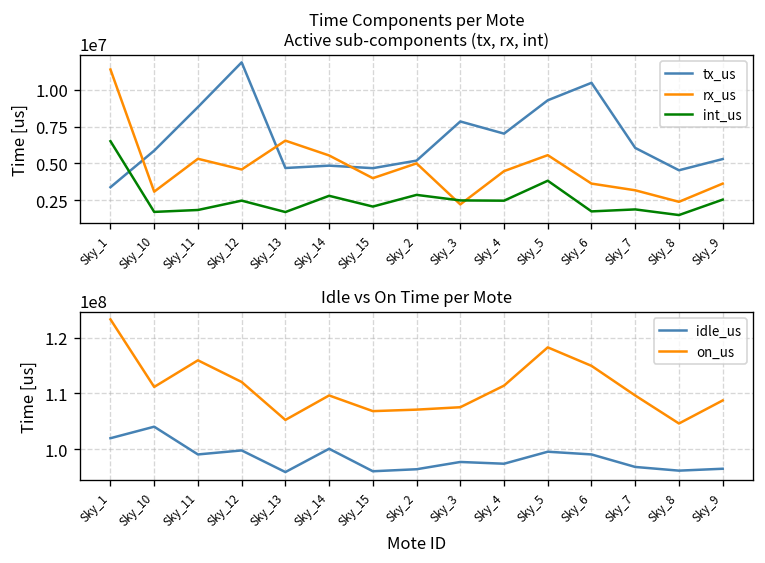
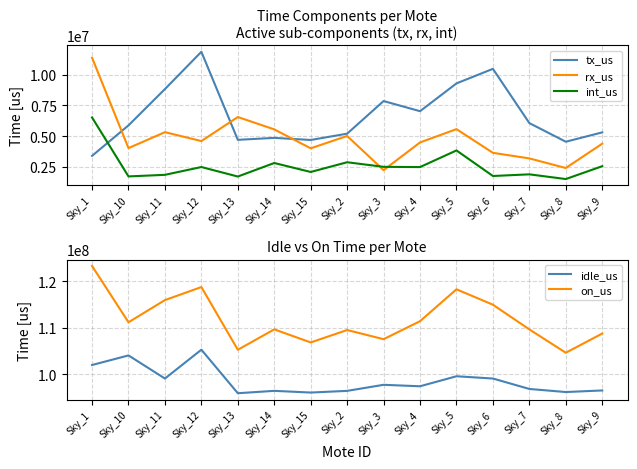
  {
    "Time Components per Mote Active sub-components (tx, rx, int)": {
      "tx_us": {
        "Sky_1": 3400000,
        "Sky_10": 5900000,
        "Sky_11": 8800000,
        "Sky_12": 11900000,
        "Sky_13": 4700000,
        "Sky_14": 4900000,
        "Sky_15": 4700000,
        "Sky_3": 7900000,
        "Sky_4": 7000000,
        "Sky_5": 9300000,
        "Sky_6": 10500000,
        "Sky_7": 6100000,
        "Sky_8": 4500000,
        "Sky_9": 5300000
      },
      "rx_us": {
        "Sky_1": 11400000,
-       "Sky_10": 3100000,
+       "Sky_10": 4000000,
        "Sky_11": 5300000,
        "Sky_12": 4600000,
        "Sky_13": 6600000,
        "Sky_14": 5500000,
        "Sky_15": 4000000,
        "Sky_3": 2200000,
        "Sky_4": 4500000,
        "Sky_5": 5600000,
        "Sky_6": 3600000,
        "Sky_7": 3200000,
        "Sky_8": 2400000,
-       "Sky_9": 3600000
+       "Sky_9": 4400000
      },
      "int_us": {
        "Sky_1": 6500000,
        "Sky_10": 1700000,
        "Sky_11": 1800000,
        "Sky_12": 2500000,
        "Sky_13": 1700000,
        "Sky_14": 2800000,
        "Sky_15": 2100000,
        "Sky_2": 2900000,
        "Sky_3": 2500000,
        "Sky_4": 2500000,
        "Sky_5": 3800000,
        "Sky_6": 1800000,
        "Sky_7": 1900000,
        "Sky_8": 1500000,
        "Sky_9": 2500000
      }
    },
    "Idle vs On Time per Mote": {
      "idle_us": {
        "Sky_1": 102000000,
        "Sky_10": 104000000,
        "Sky_11": 99000000,
-       "Sky_12": 100000000,
+       "Sky_12": 105000000,
        "Sky_13": 96000000,
-       "Sky_14": 100000000,
+       "Sky_14": 96000000,
        "Sky_15": 96000000,
        "Sky_2": 96000000,
        "Sky_3": 98000000,
        "Sky_4": 97000000,
        "Sky_5": 100000000,
        "Sky_6": 99000000,
        "Sky_7": 97000000,
        "Sky_8": 96000000,
        "Sky_9": 97000000
      },
      "on_us": {
        "Sky_1": 123000000,
        "Sky_10": 111000000,
        "Sky_11": 116000000,
-       "Sky_12": 112000000,
+       "Sky_12": 119000000,
        "Sky_13": 105000000,
        "Sky_14": 110000000,
        "Sky_15": 107000000,
-       "Sky_2": 107000000,
+       "Sky_2": 109000000,
        "Sky_3": 108000000,
        "Sky_4": 111000000,
        "Sky_5": 118000000,
        "Sky_6": 115000000,
        "Sky_7": 110000000,
        "Sky_8": 105000000,
        "Sky_9": 109000000
      }
    }
  }
